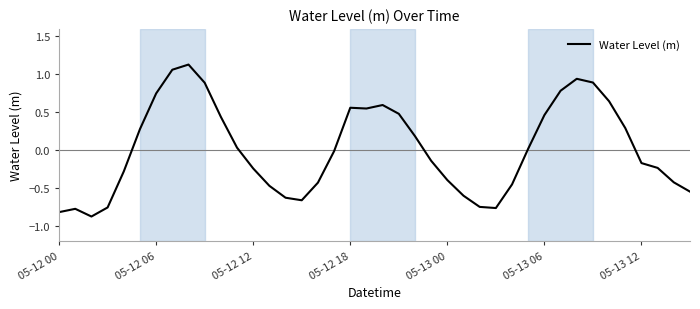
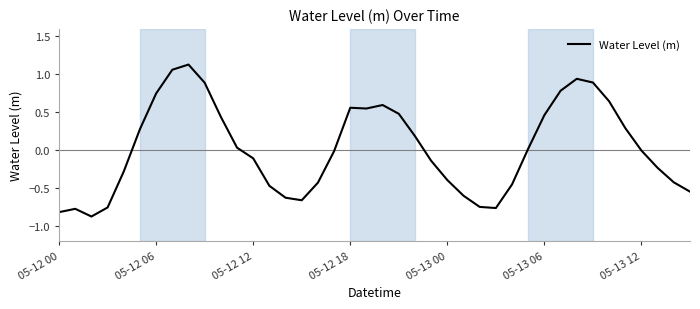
  {
    "05-12 00": -0.8,
    "05-12 06": 0.7,
-   "05-12 12": -0.2,
+   "05-12 12": -0.1,
    "05-12 18": 0.6,
    "05-13 00": -0.4,
    "05-13 06": 0.5,
-   "05-13 12": -0.2
+   "05-13 12": 0.0
  }
